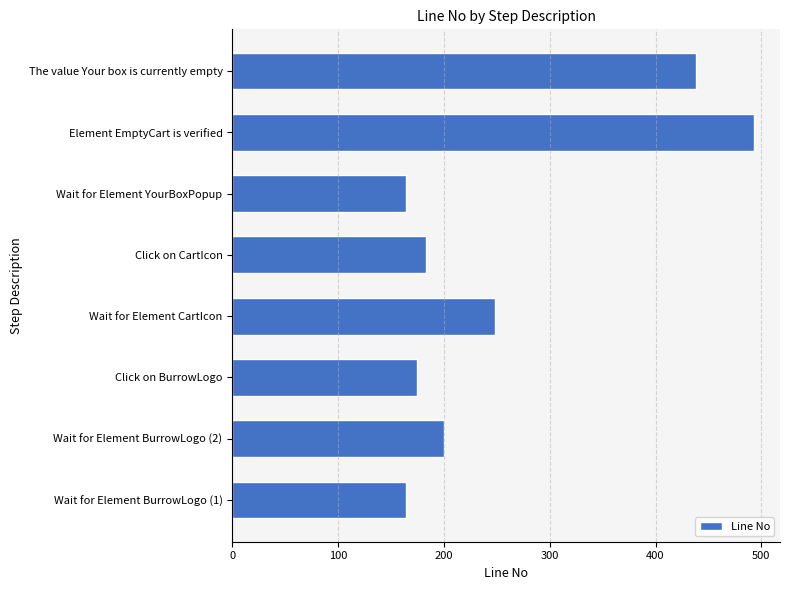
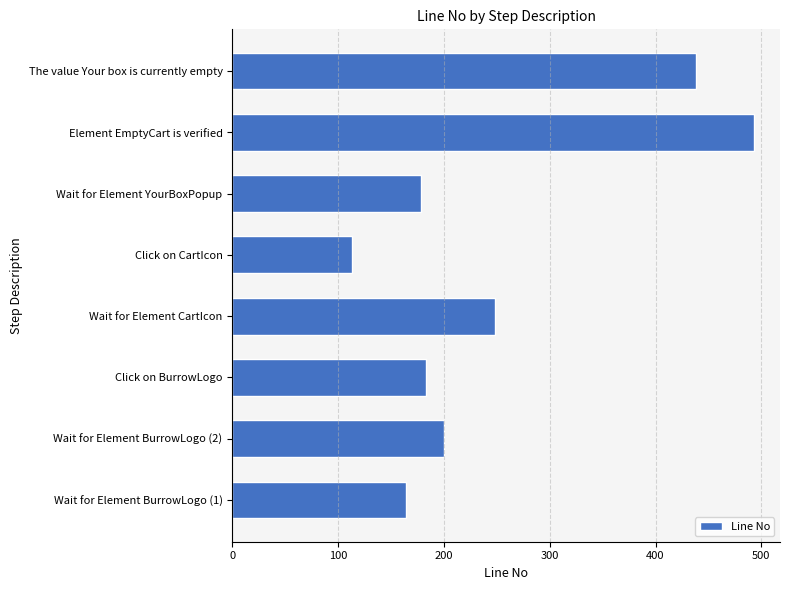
  {
    "The value Your box is currently empty": 438,
    "Element EmptyCart is verified": 493,
-   "Wait for Element YourBoxPopup": 164,
-   "Click on CartIcon": 183,
+   "Wait for Element YourBoxPopup": 178,
+   "Click on CartIcon": 113,
    "Wait for Element CartIcon": 248,
-   "Click on BurrowLogo": 175,
+   "Click on BurrowLogo": 183,
    "Wait for Element BurrowLogo (2)": 200,
    "Wait for Element BurrowLogo (1)": 164
  }
